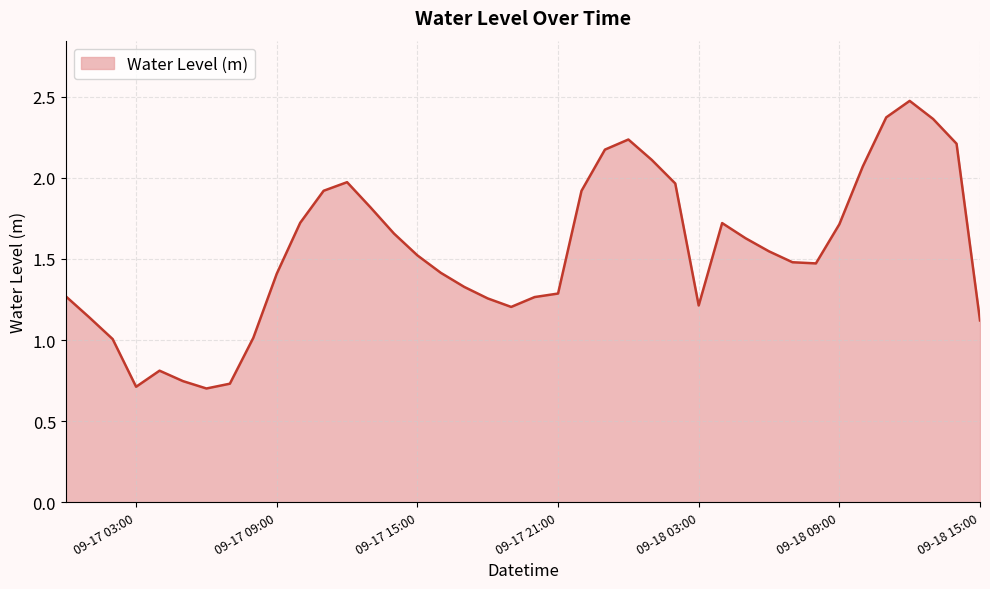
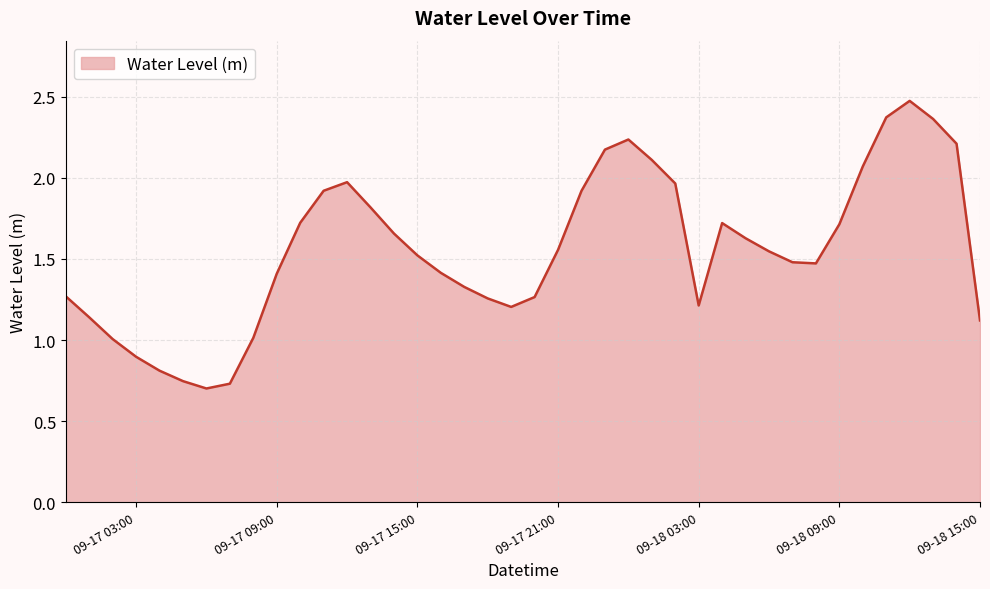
  {
-   "09-17 03:00": 0.71,
+   "09-17 03:00": 0.90,
    "09-17 09:00": 1.41,
    "09-17 15:00": 1.52,
-   "09-17 21:00": 1.29,
+   "09-17 21:00": 1.56,
    "09-18 03:00": 1.21,
    "09-18 09:00": 1.71,
    "09-18 15:00": 1.12
  }
